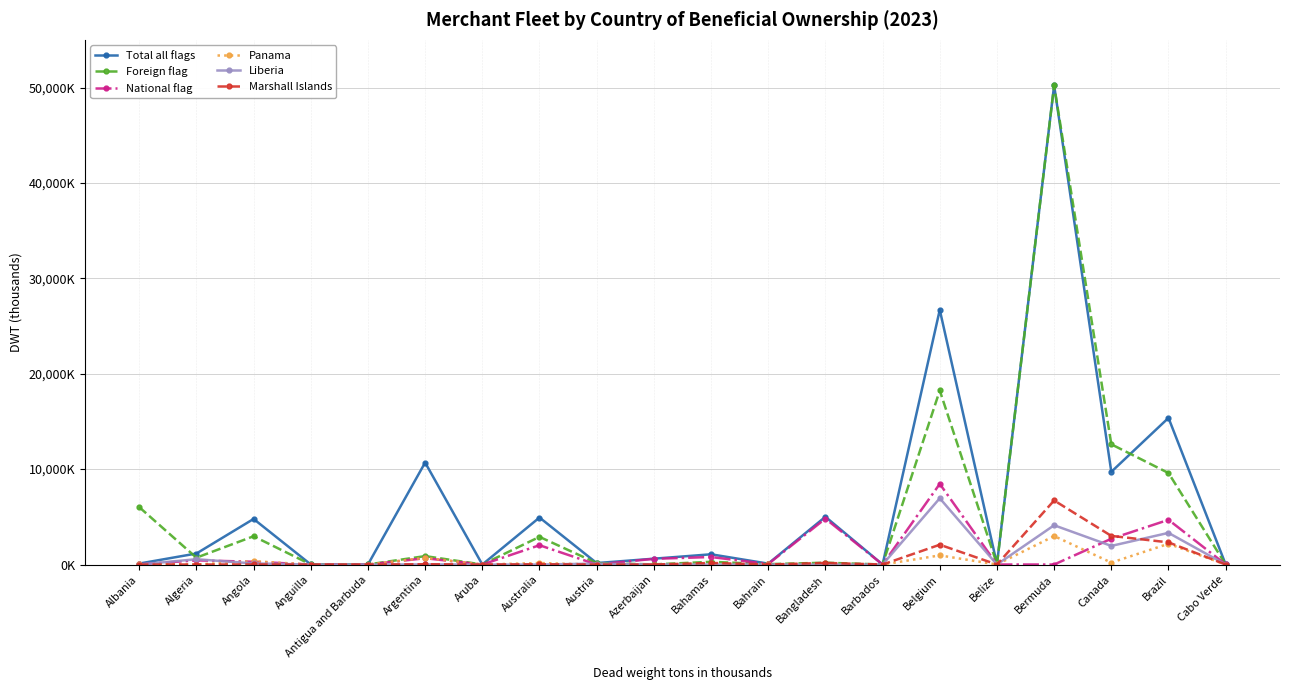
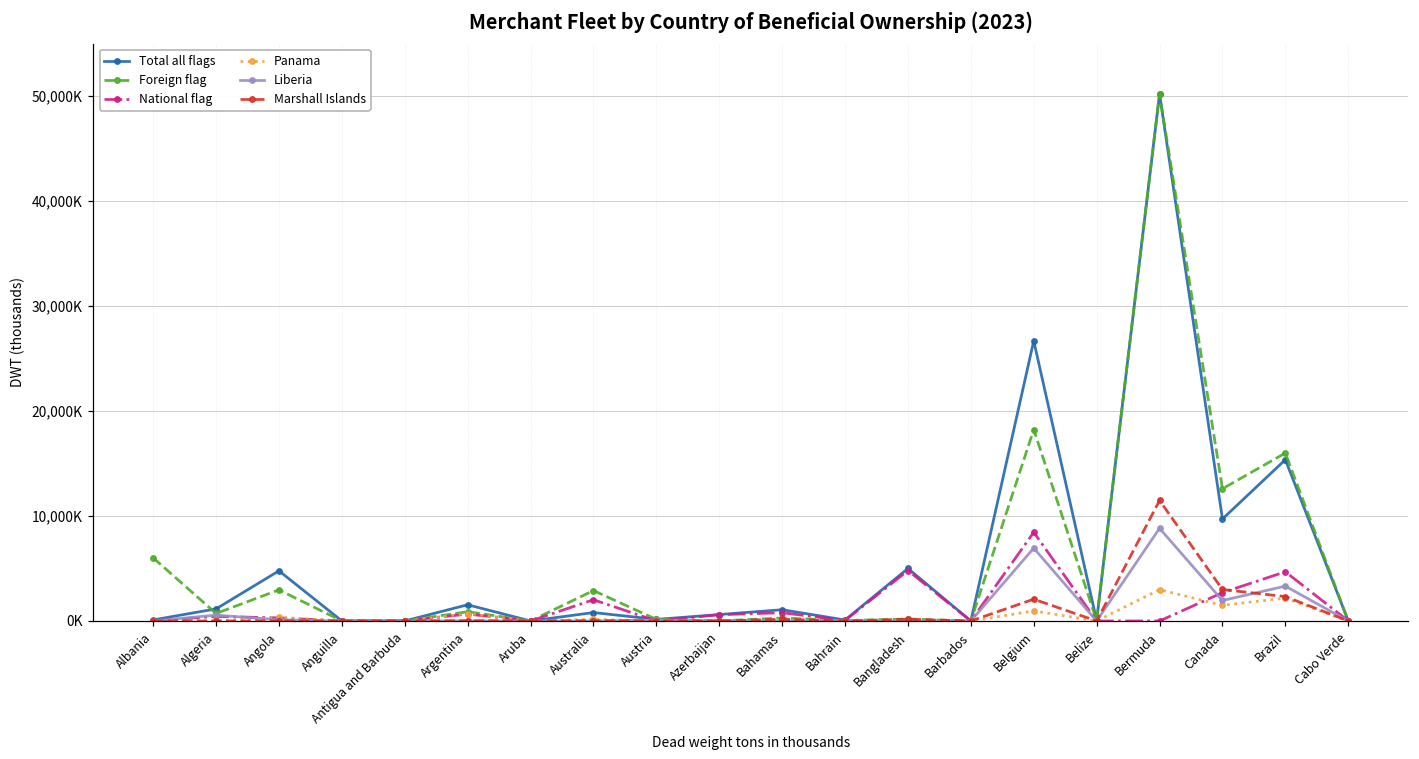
  {
    "Total all flags": {
      "Algeria": "1,000,000",
      "Angola": "5,000,000",
-     "Argentina": "11,000,000",
-     "Australia": "5,000,000",
+     "Argentina": "2,000,000",
+     "Australia": "1,000,000",
      "Bahamas": "1,000,000",
      "Belgium": "27,000,000",
      "Canada": "10,000,000",
      "Brazil": "15,000,000"
    },
    "Foreign flag": {
      "Albania": "6,000,000",
      "Angola": "3,000,000",
      "Australia": "3,000,000",
      "Belgium": "18,000,000",
      "Canada": "13,000,000",
-     "Brazil": "10,000,000"
+     "Brazil": "16,000,000"
    },
    "National flag": {
      "Australia": "2,000,000",
      "Bahamas": "1,000,000",
      "Belgium": "8,000,000",
      "Bermuda": "0",
      "Canada": "3,000,000",
      "Brazil": "5,000,000"
    },
    "Panama": {
      "Belgium": "1,000,000",
      "Bermuda": "3,000,000",
-     "Canada": "0"
+     "Canada": "1,000,000"
    },
    "Liberia": {
      "Belgium": "7,000,000",
-     "Bermuda": "4,000,000",
+     "Bermuda": "9,000,000",
      "Canada": "2,000,000",
      "Brazil": "3,000,000"
    },
    "Marshall Islands": {
      "Belgium": "2,000,000",
-     "Bermuda": "7,000,000",
+     "Bermuda": "11,000,000",
      "Canada": "3,000,000"
    }
  }
